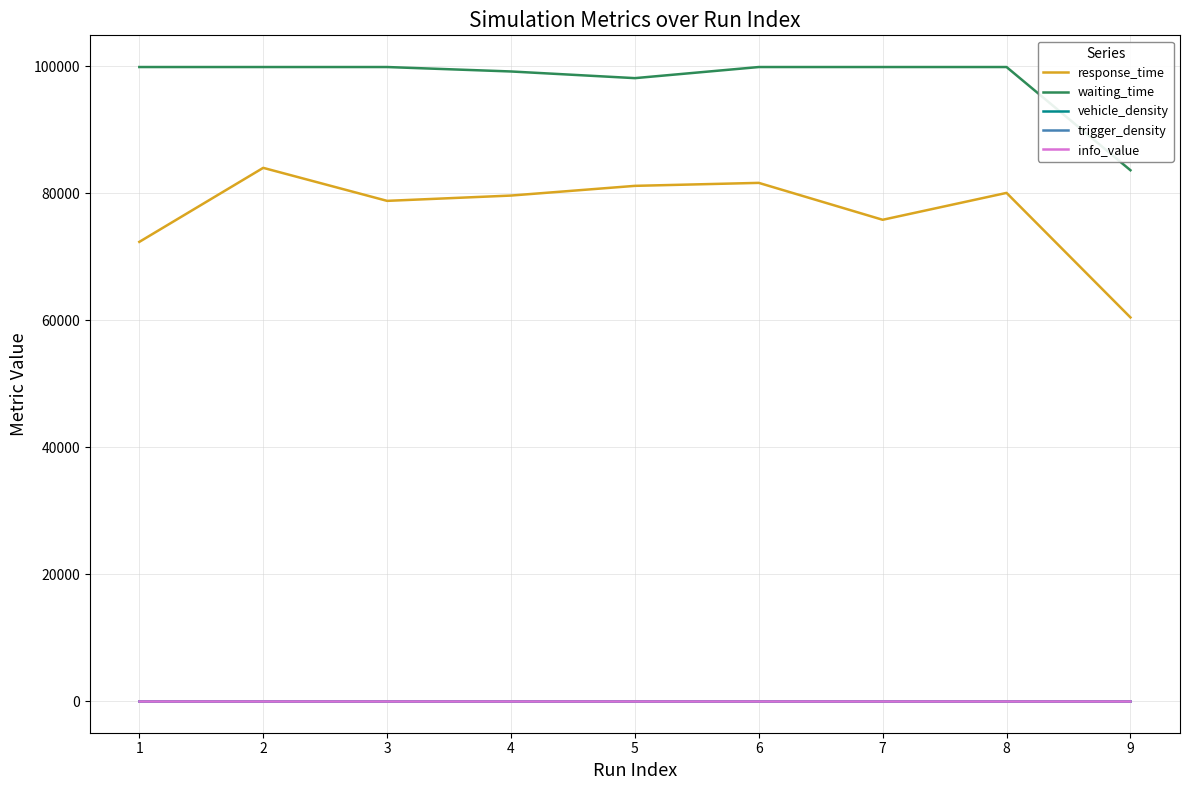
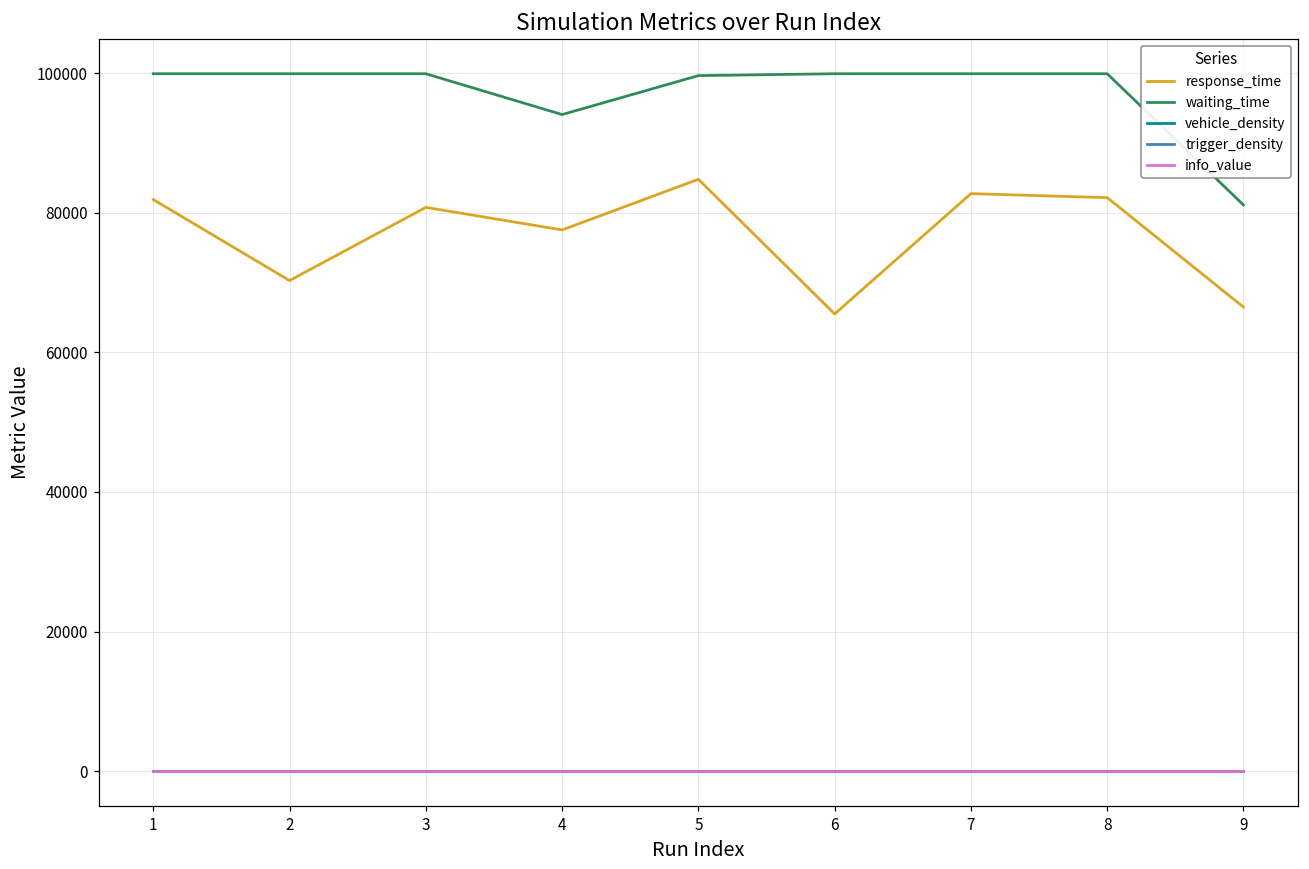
  {
    "response_time": {
-     "1": 72000,
-     "2": 84000,
-     "3": 79000,
-     "4": 80000,
-     "5": 81000,
-     "6": 82000,
-     "7": 76000,
-     "8": 80000,
-     "9": 60000
+     "1": 82000,
+     "2": 70000,
+     "3": 81000,
+     "4": 78000,
+     "5": 85000,
+     "6": 65000,
+     "7": 83000,
+     "8": 82000,
+     "9": 66000
    },
    "waiting_time": {
      "1": 100000,
      "2": 100000,
      "3": 100000,
-     "4": 99000,
-     "5": 98000,
+     "4": 94000,
+     "5": 100000,
      "6": 100000,
      "7": 100000,
      "8": 100000,
-     "9": 84000
+     "9": 81000
    },
    "info_value": {
      "1": 0,
      "2": 0,
      "3": 0,
      "4": 0,
      "5": 0,
      "6": 0,
      "7": 0,
      "8": 0,
      "9": 0
    }
  }
